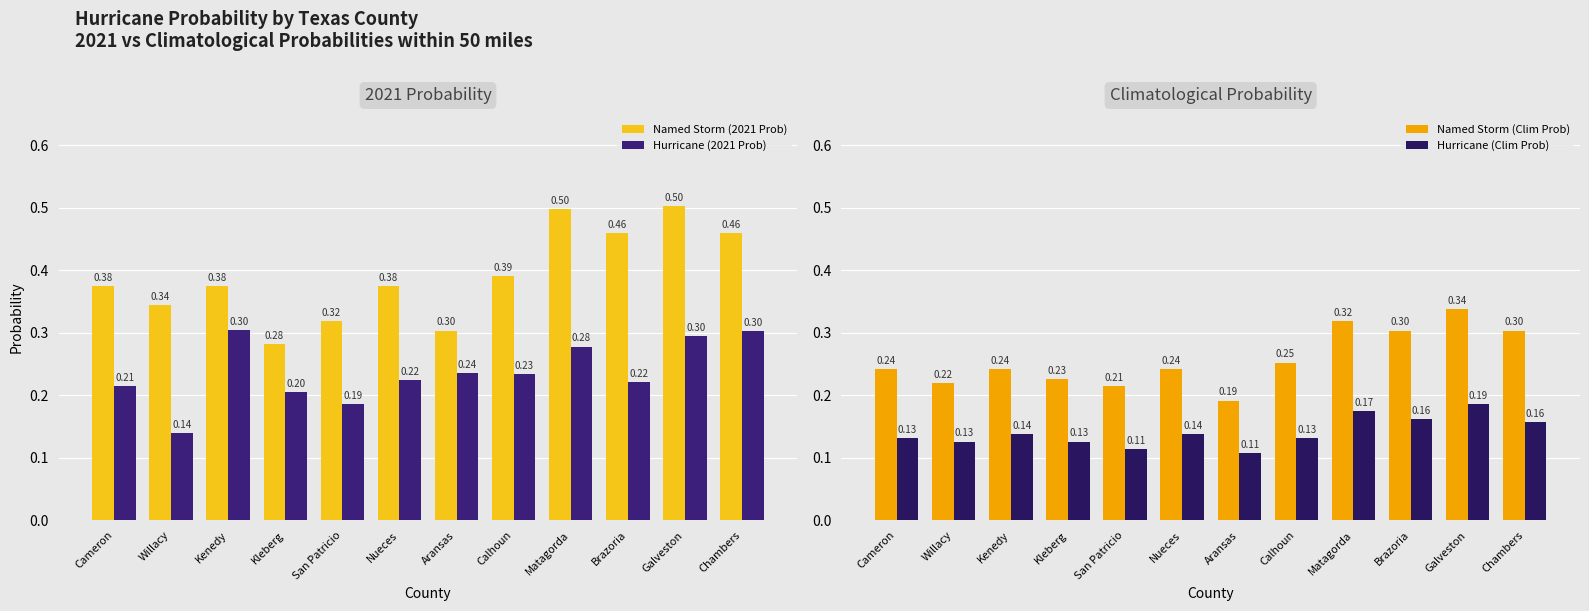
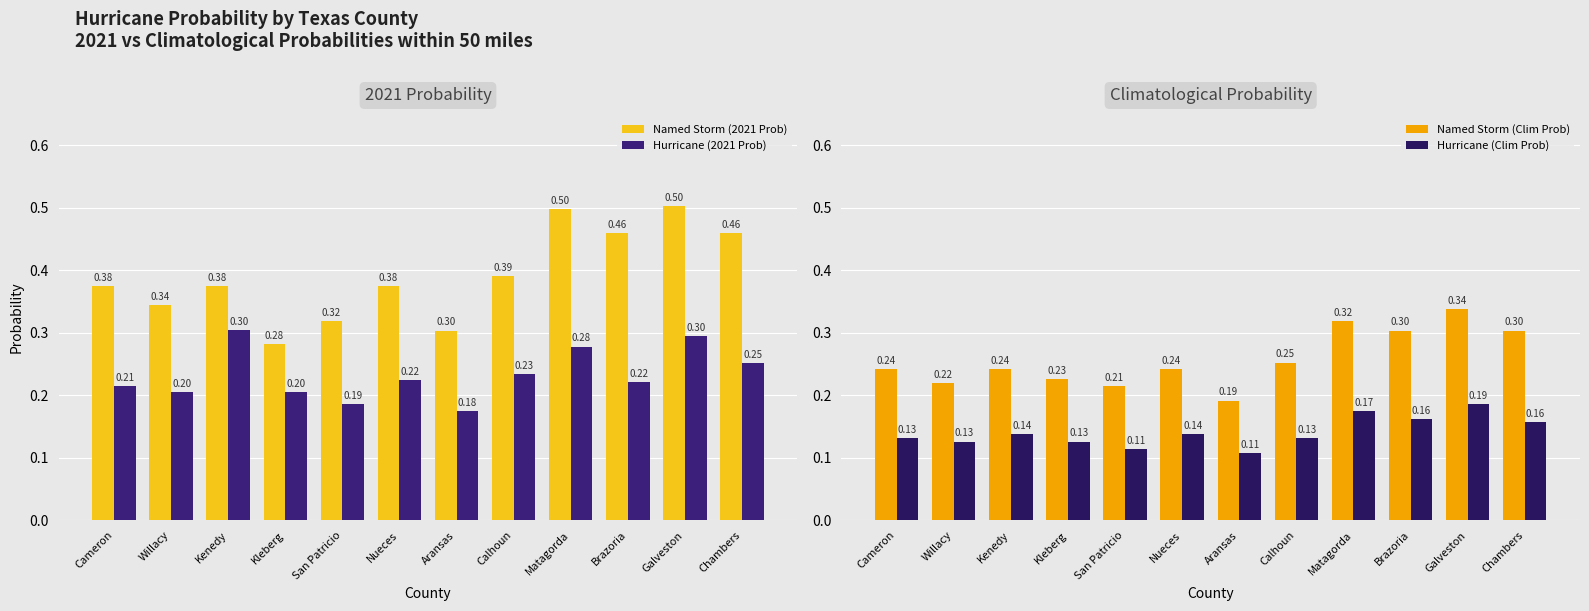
  {
    "2021 Probability": {
      "Named Storm (2021 Prob)": {
        "Cameron": 0.38,
        "Willacy": 0.34,
        "Kenedy": 0.38,
        "Kleberg": 0.28,
        "San Patricio": 0.32,
        "Nueces": 0.38,
        "Aransas": 0.30,
        "Calhoun": 0.39,
        "Matagorda": 0.50,
        "Brazoria": 0.46,
        "Galveston": 0.50,
        "Chambers": 0.46
      },
      "Hurricane (2021 Prob)": {
        "Cameron": 0.21,
-       "Willacy": 0.14,
+       "Willacy": 0.20,
        "Kenedy": 0.30,
        "Kleberg": 0.20,
        "San Patricio": 0.19,
        "Nueces": 0.22,
-       "Aransas": 0.24,
+       "Aransas": 0.18,
        "Calhoun": 0.23,
        "Matagorda": 0.28,
        "Brazoria": 0.22,
        "Galveston": 0.30,
-       "Chambers": 0.30
+       "Chambers": 0.25
      }
    },
    "Climatological Probability": {
      "Named Storm (Clim Prob)": {
        "Cameron": 0.24,
        "Willacy": 0.22,
        "Kenedy": 0.24,
        "Kleberg": 0.23,
        "San Patricio": 0.21,
        "Nueces": 0.24,
        "Aransas": 0.19,
        "Calhoun": 0.25,
        "Matagorda": 0.32,
        "Brazoria": 0.30,
        "Galveston": 0.34,
        "Chambers": 0.30
      },
      "Hurricane (Clim Prob)": {
        "Cameron": 0.13,
        "Willacy": 0.13,
        "Kenedy": 0.14,
        "Kleberg": 0.13,
        "San Patricio": 0.11,
        "Nueces": 0.14,
        "Aransas": 0.11,
        "Calhoun": 0.13,
        "Matagorda": 0.17,
        "Brazoria": 0.16,
        "Galveston": 0.19,
        "Chambers": 0.16
      }
    }
  }
